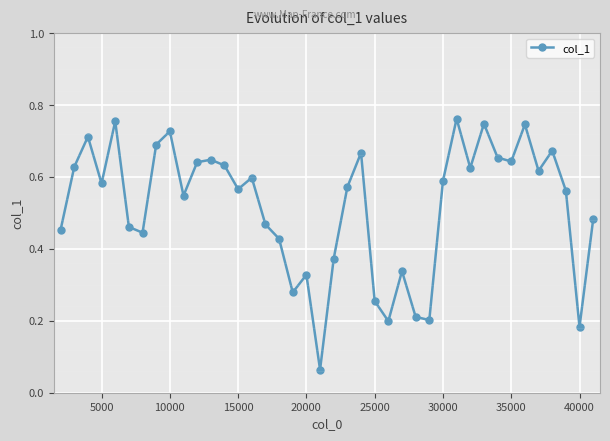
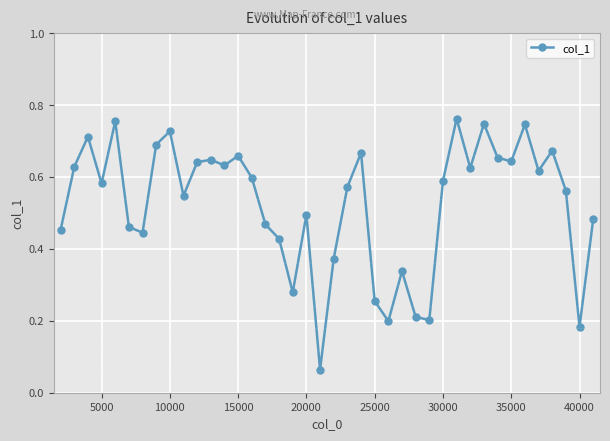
  {
    "5000": 0.58,
    "10000": 0.73,
-   "15000": 0.57,
-   "20000": 0.33,
+   "15000": 0.66,
+   "20000": 0.50,
    "25000": 0.26,
    "30000": 0.59,
    "35000": 0.64,
    "40000": 0.18
  }
